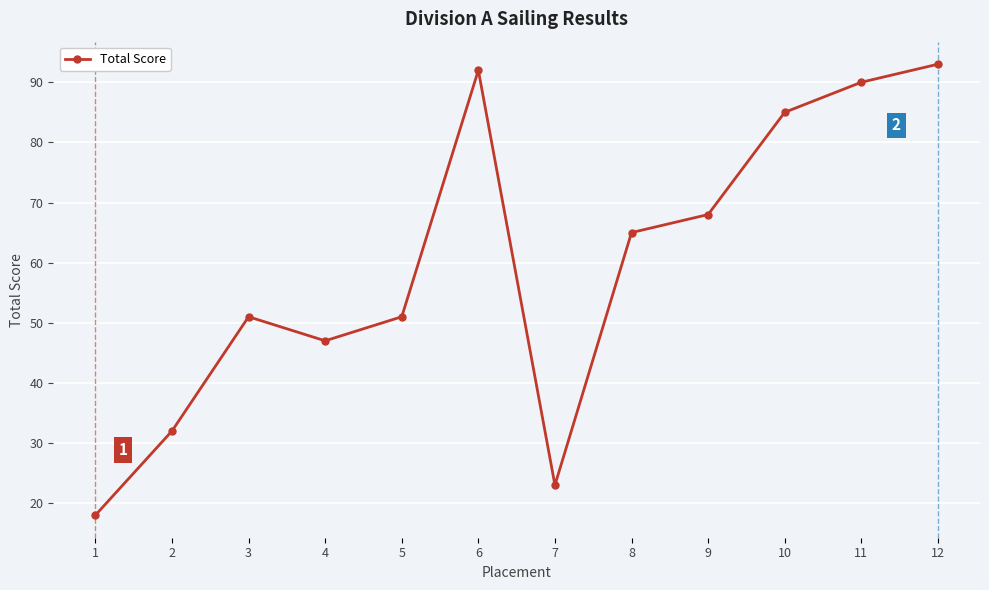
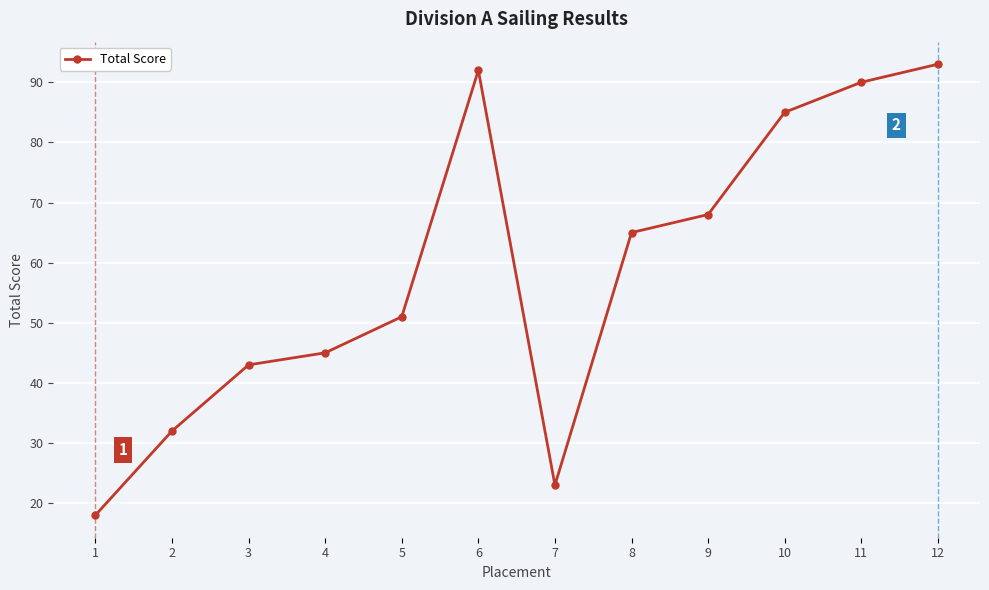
  {
    "1": 18,
    "2": 32,
-   "3": 51,
-   "4": 47,
+   "3": 43,
+   "4": 45,
    "5": 51,
    "6": 92,
    "7": 23,
    "8": 65,
    "9": 68,
    "10": 85,
    "11": 90,
    "12": 93
  }
